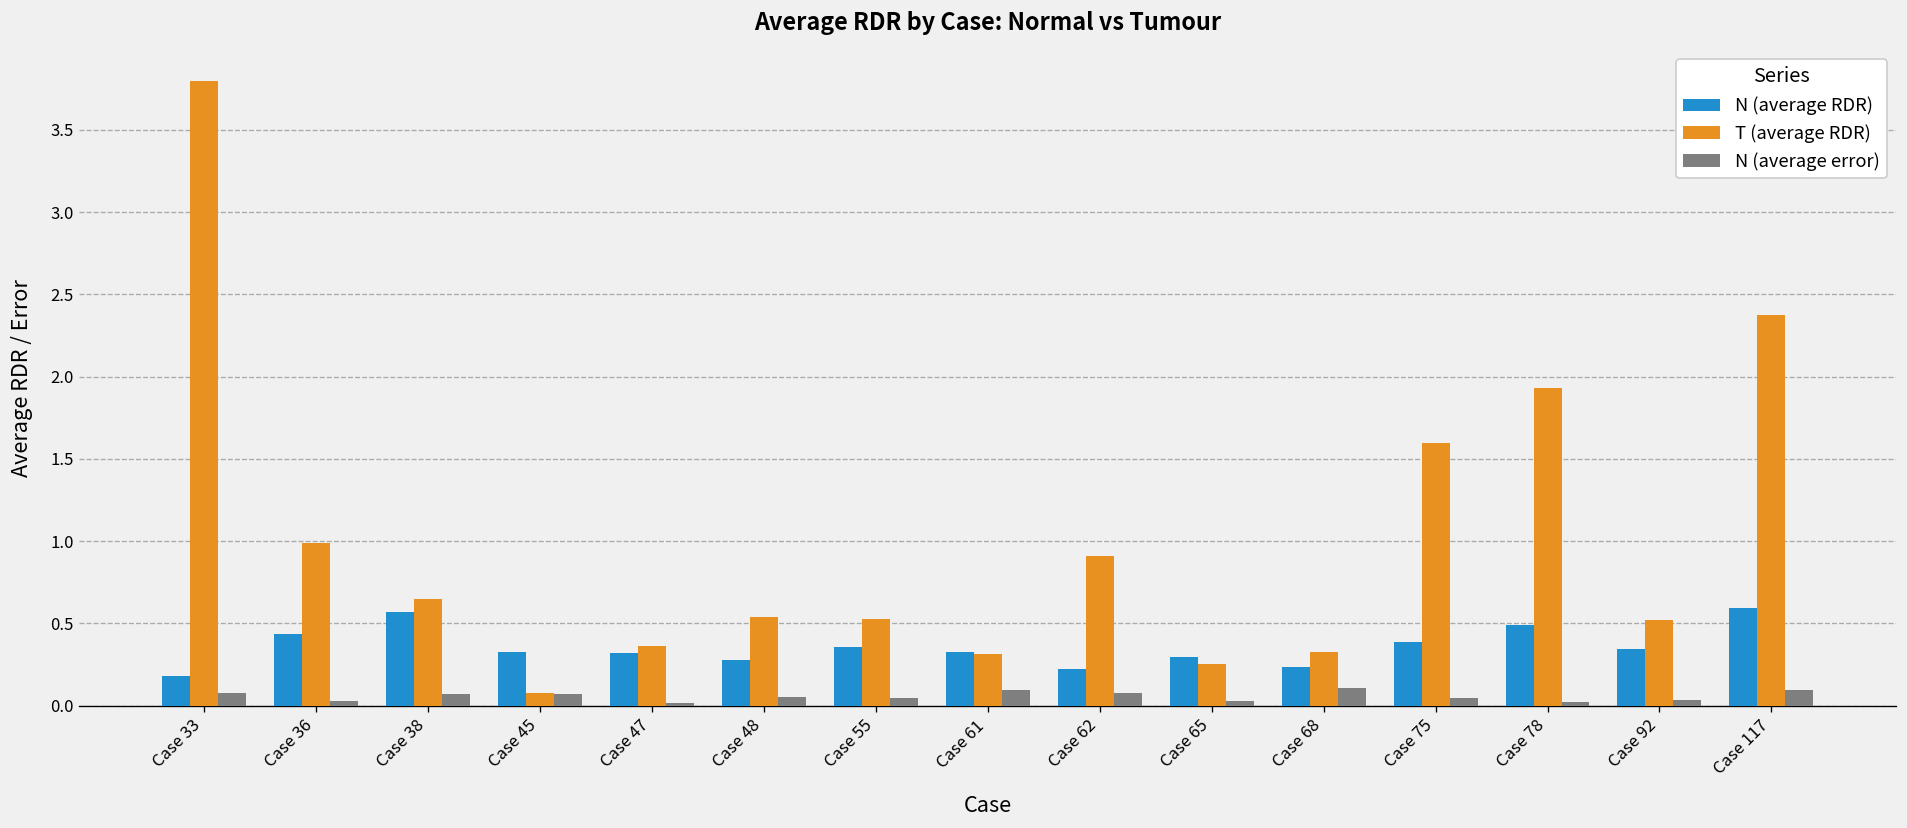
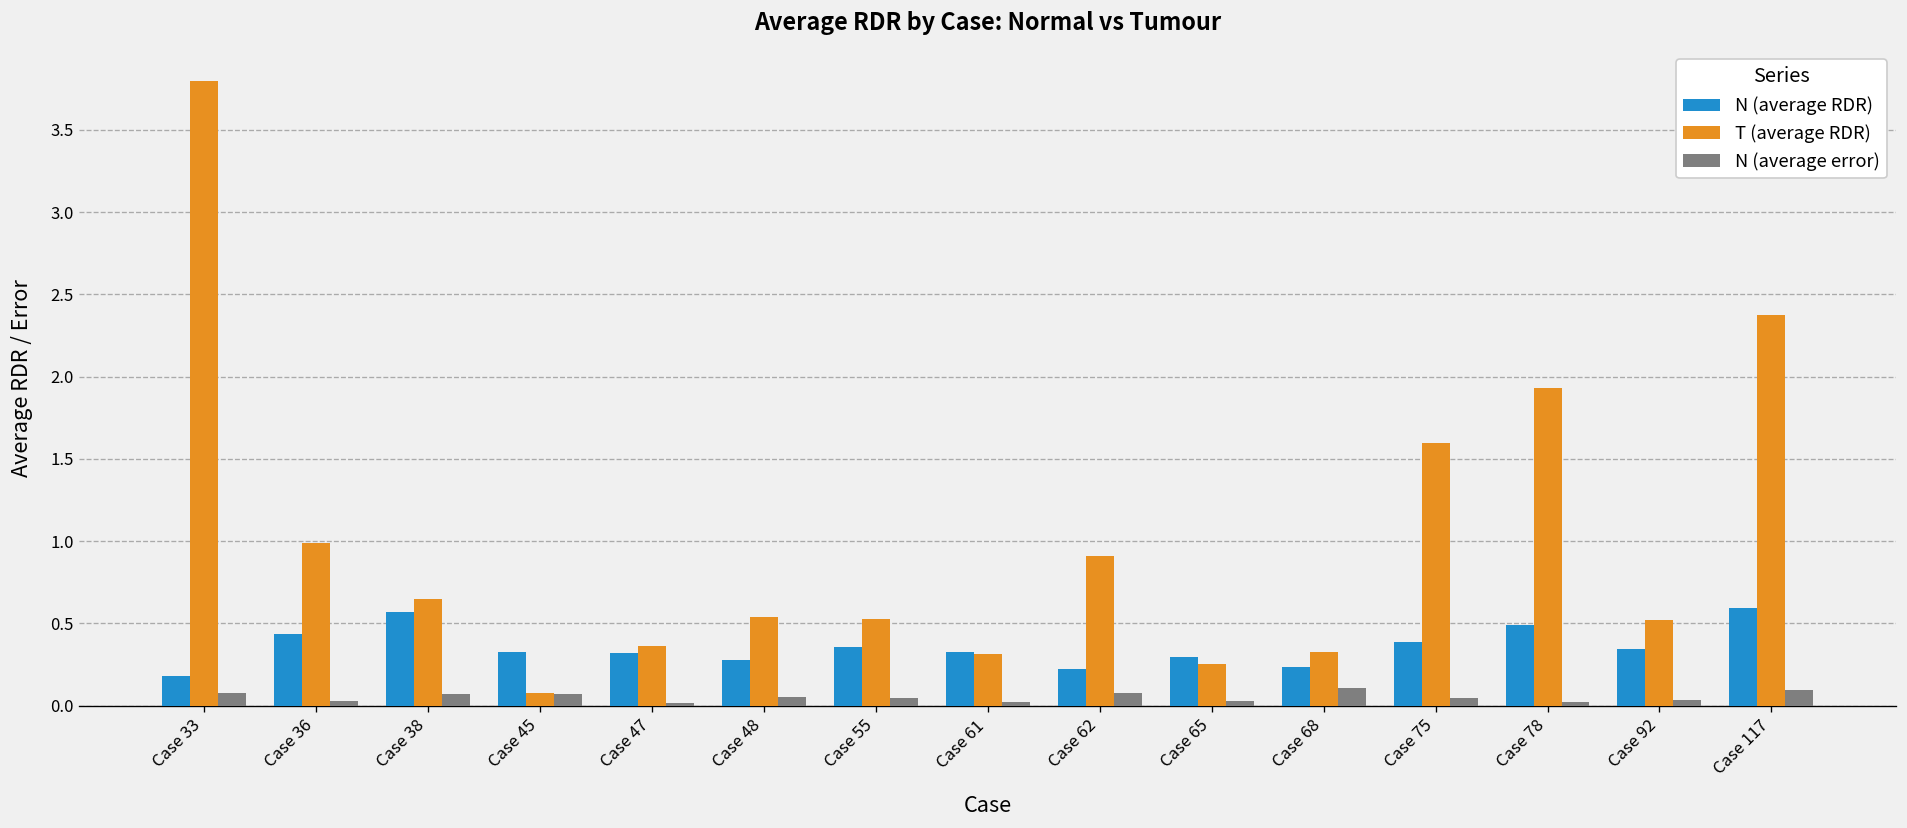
  {
    "N (average RDR)": {
      "Case 33": 0.18,
      "Case 36": 0.43,
      "Case 38": 0.57,
      "Case 45": 0.33,
      "Case 47": 0.32,
      "Case 48": 0.28,
      "Case 55": 0.36,
      "Case 61": 0.32,
      "Case 62": 0.22,
      "Case 65": 0.29,
      "Case 68": 0.24,
      "Case 75": 0.39,
      "Case 78": 0.49,
      "Case 92": 0.34,
      "Case 117": 0.60
    },
    "T (average RDR)": {
      "Case 33": 3.80,
      "Case 36": 0.99,
      "Case 38": 0.65,
      "Case 45": 0.08,
      "Case 47": 0.37,
      "Case 48": 0.54,
      "Case 55": 0.53,
      "Case 61": 0.31,
      "Case 62": 0.91,
      "Case 65": 0.26,
      "Case 68": 0.33,
      "Case 75": 1.60,
      "Case 78": 1.93,
      "Case 92": 0.52,
      "Case 117": 2.38
    },
    "N (average error)": {
      "Case 33": 0.08,
      "Case 36": 0.03,
      "Case 38": 0.07,
      "Case 45": 0.07,
      "Case 47": 0.02,
      "Case 48": 0.05,
      "Case 55": 0.05,
-     "Case 61": 0.10,
+     "Case 61": 0.02,
      "Case 62": 0.08,
      "Case 65": 0.03,
      "Case 68": 0.11,
      "Case 75": 0.05,
      "Case 78": 0.02,
      "Case 92": 0.03,
      "Case 117": 0.10
    }
  }
